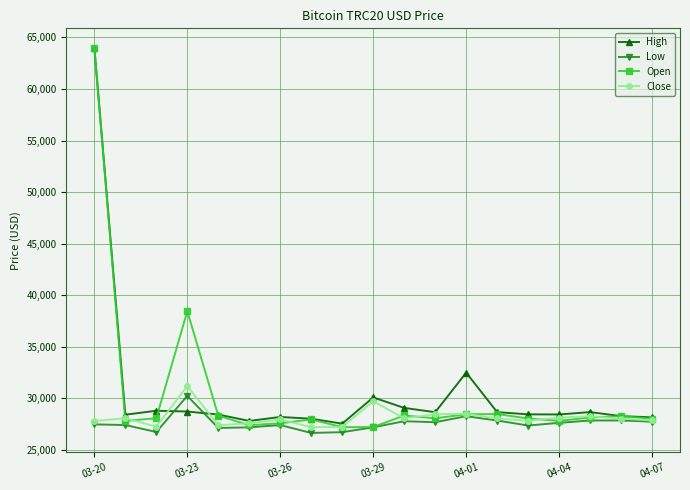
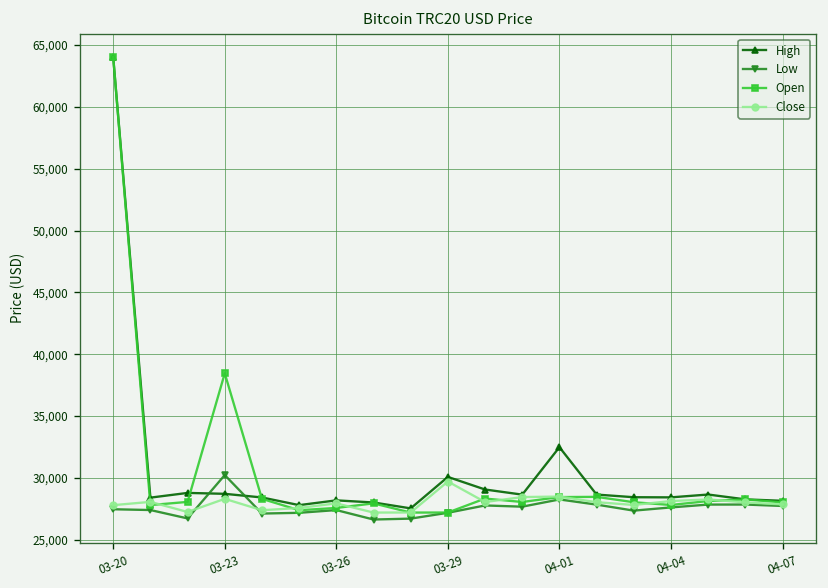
  {
    "High": {
      "03-23": "28,700",
      "03-29": "30,100",
      "04-01": "32,500",
      "04-04": "28,400"
    },
    "Low": {
      "03-20": "27,500",
      "03-23": "30,200"
    },
    "Open": {
      "03-23": "38,500"
    },
    "Close": {
      "03-20": "27,800",
-     "03-23": "31,200",
+     "03-23": "28,300",
      "03-29": "29,700",
      "04-04": "28,100"
    }
  }
